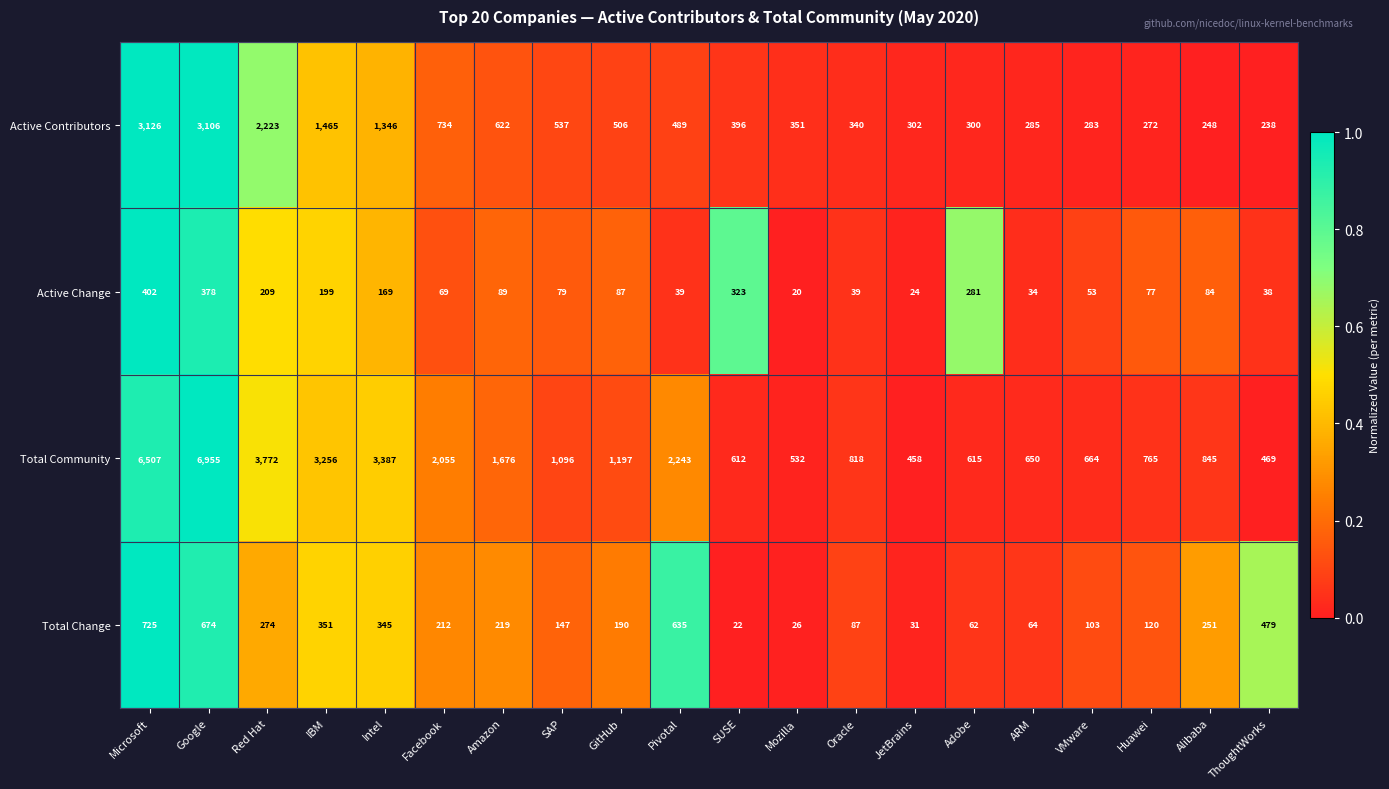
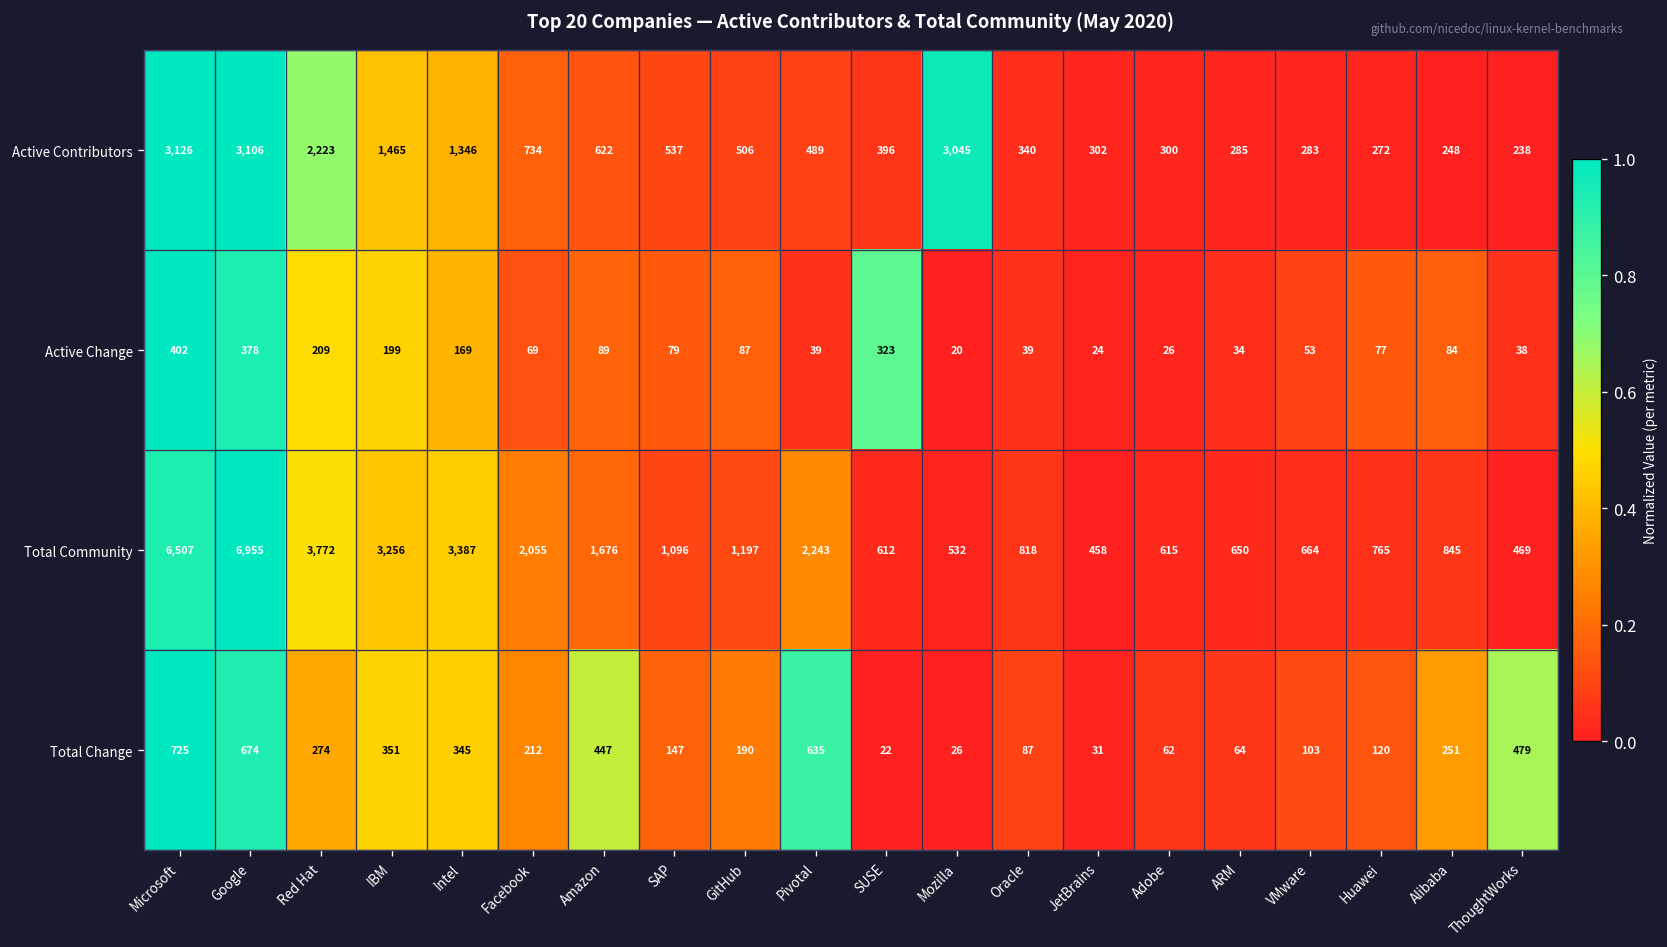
  {
    "Active Contributors": {
      "Microsoft": "3,126",
      "Google": "3,106",
      "Red Hat": "2,223",
      "IBM": "1,465",
      "Intel": "1,346",
      "Facebook": "734",
      "Amazon": "622",
      "SAP": "537",
      "GitHub": "506",
      "Pivotal": "489",
      "SUSE": "396",
-     "Mozilla": "351",
+     "Mozilla": "3,045",
      "Oracle": "340",
      "JetBrains": "302",
      "Adobe": "300",
      "ARM": "285",
      "VMware": "283",
      "Huawei": "272",
      "Alibaba": "248",
      "ThoughtWorks": "238"
    },
    "Active Change": {
      "Microsoft": "402",
      "Google": "378",
      "Red Hat": "209",
      "IBM": "199",
      "Intel": "169",
      "Facebook": "69",
      "Amazon": "89",
      "SAP": "79",
      "GitHub": "87",
      "Pivotal": "39",
      "SUSE": "323",
      "Mozilla": "20",
      "Oracle": "39",
      "JetBrains": "24",
-     "Adobe": "281",
+     "Adobe": "26",
      "ARM": "34",
      "VMware": "53",
      "Huawei": "77",
      "Alibaba": "84",
      "ThoughtWorks": "38"
    },
    "Total Community": {
      "Microsoft": "6,507",
      "Google": "6,955",
      "Red Hat": "3,772",
      "IBM": "3,256",
      "Intel": "3,387",
      "Facebook": "2,055",
      "Amazon": "1,676",
      "SAP": "1,096",
      "GitHub": "1,197",
      "Pivotal": "2,243",
      "SUSE": "612",
      "Mozilla": "532",
      "Oracle": "818",
      "JetBrains": "458",
      "Adobe": "615",
      "ARM": "650",
      "VMware": "664",
      "Huawei": "765",
      "Alibaba": "845",
      "ThoughtWorks": "469"
    },
    "Total Change": {
      "Microsoft": "725",
      "Google": "674",
      "Red Hat": "274",
      "IBM": "351",
      "Intel": "345",
      "Facebook": "212",
-     "Amazon": "219",
+     "Amazon": "447",
      "SAP": "147",
      "GitHub": "190",
      "Pivotal": "635",
      "SUSE": "22",
      "Mozilla": "26",
      "Oracle": "87",
      "JetBrains": "31",
      "Adobe": "62",
      "ARM": "64",
      "VMware": "103",
      "Huawei": "120",
      "Alibaba": "251",
      "ThoughtWorks": "479"
    }
  }
